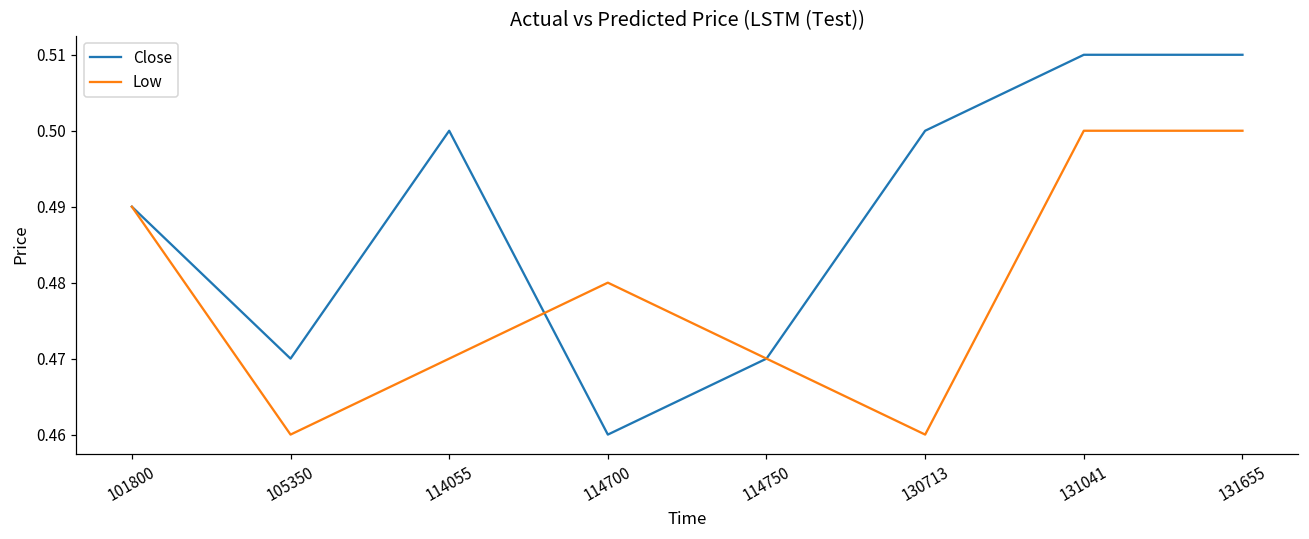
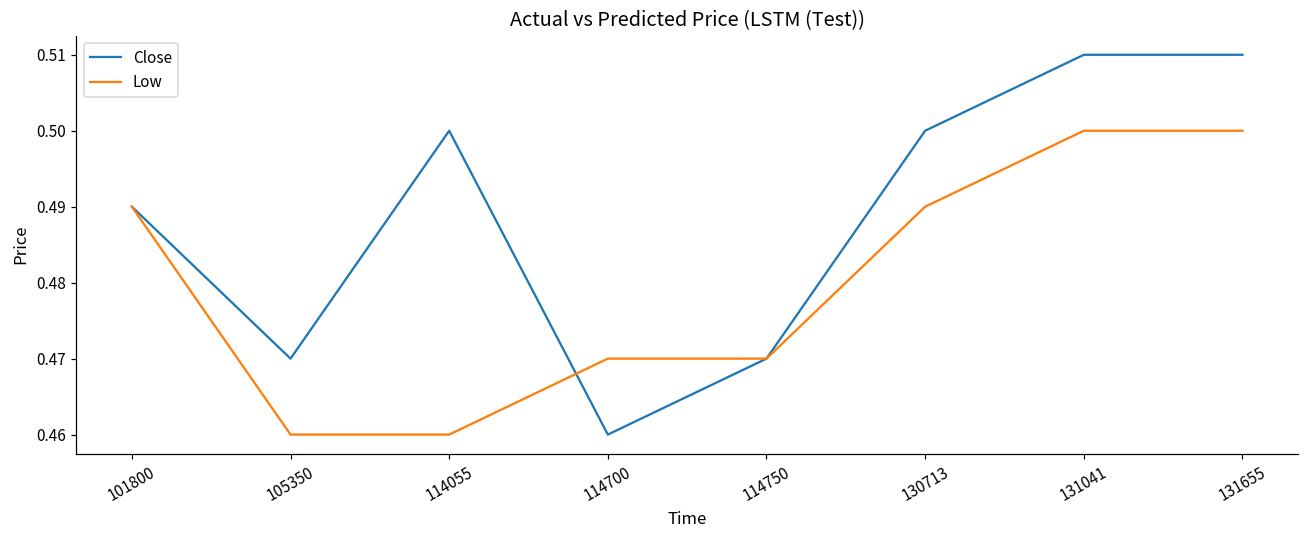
  {
    "Close": {
      "105350": 0.47,
      "114055": 0.50,
      "114700": 0.46,
      "130713": 0.50,
      "131041": 0.51,
      "131655": 0.51
    },
    "Low": {
      "105350": 0.46,
-     "114055": 0.47,
-     "114700": 0.48,
-     "130713": 0.46,
+     "114055": 0.46,
+     "114700": 0.47,
+     "130713": 0.49,
      "131041": 0.50,
      "131655": 0.50
    }
  }
